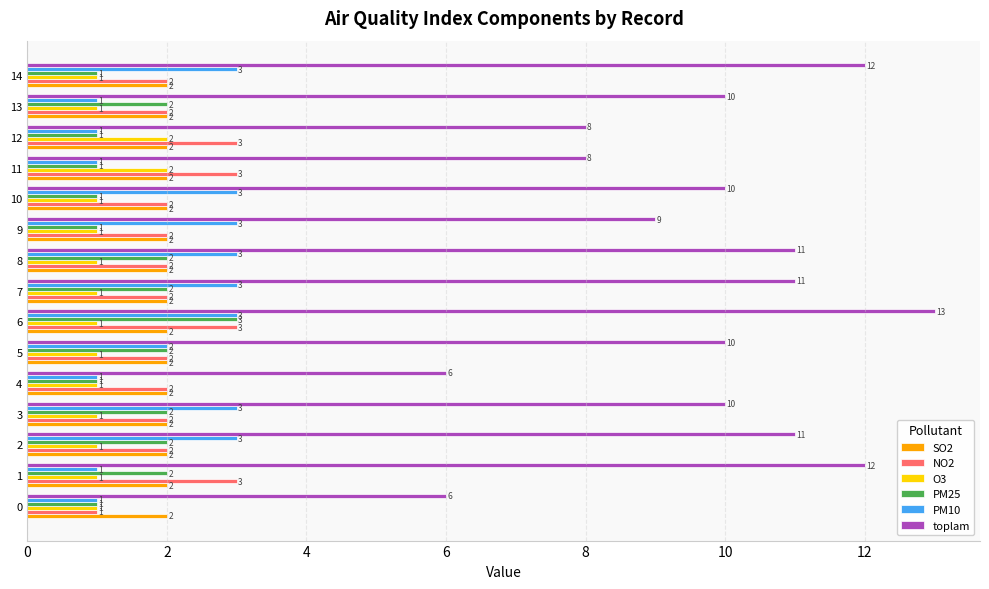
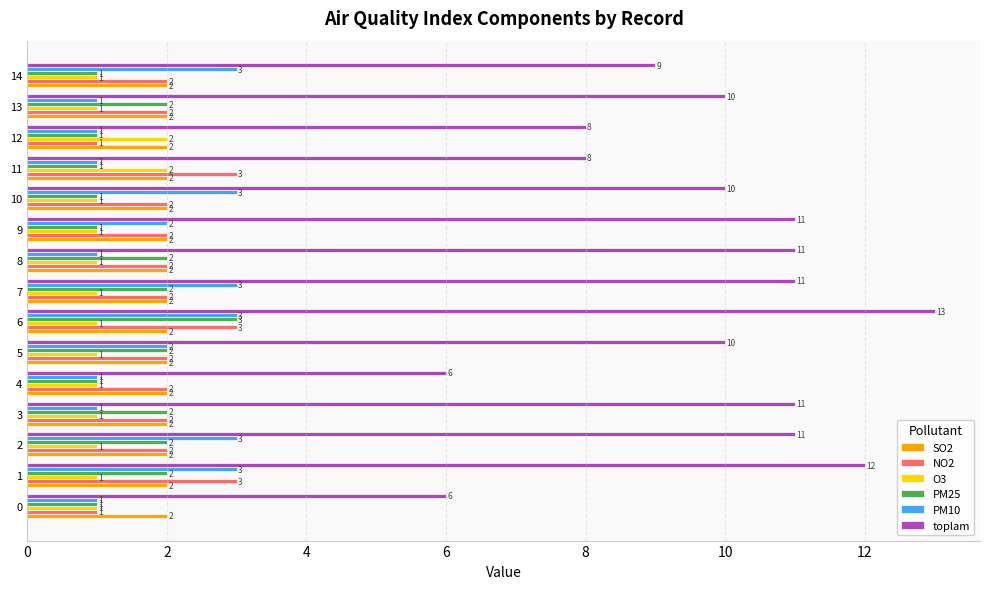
  {
    "NO2": {
-     "12": 3,
+     "12": 1,
      "11": 3,
      "6": 3,
      "1": 3
    },
    "PM25": {
      "13": 2,
      "8": 2,
      "7": 2,
      "3": 2,
      "2": 2,
      "1": 2
    },
    "PM10": {
      "14": 3,
      "13": 1,
      "10": 3,
-     "9": 3,
-     "8": 3,
+     "9": 2,
+     "8": 1,
      "7": 3,
-     "3": 3,
+     "3": 1,
      "2": 3,
-     "1": 1
+     "1": 3
    },
    "toplam": {
-     "14": 12,
+     "14": 9,
      "13": 10,
      "12": 8,
      "11": 8,
      "10": 10,
-     "9": 9,
+     "9": 11,
      "8": 11,
      "7": 11,
      "6": 13,
      "5": 10,
      "4": 6,
-     "3": 10,
+     "3": 11,
      "2": 11,
      "1": 12,
      "0": 6
    }
  }
